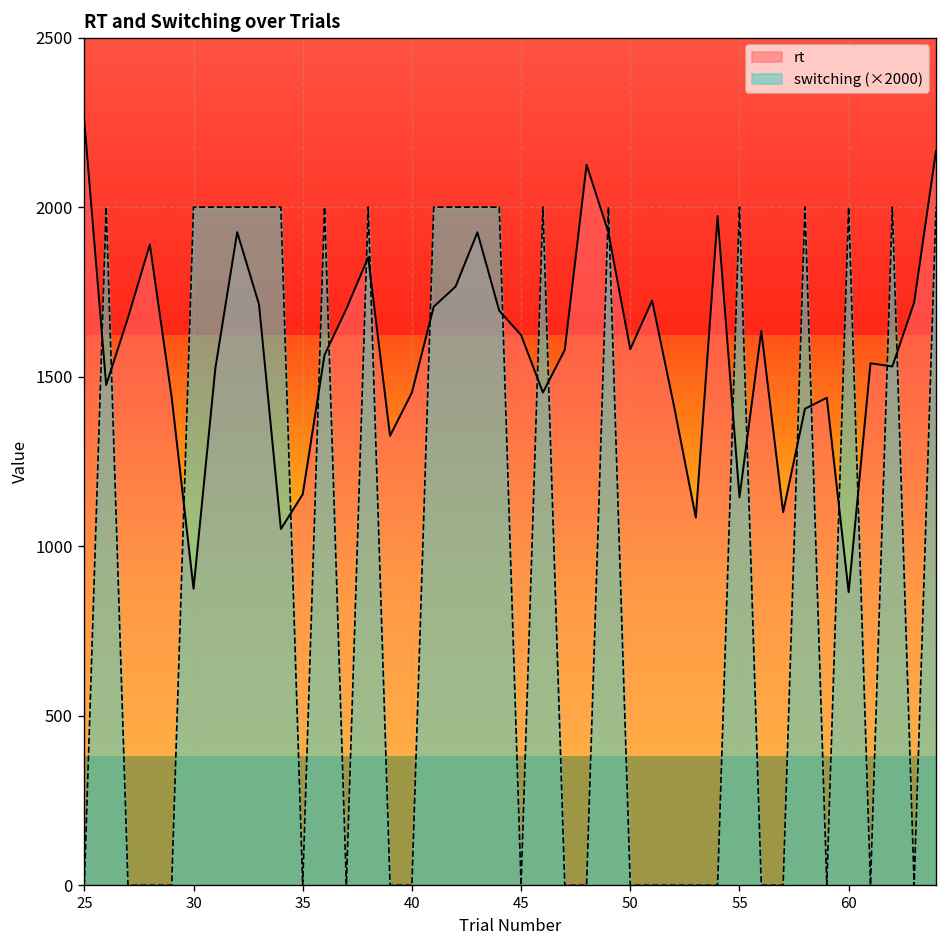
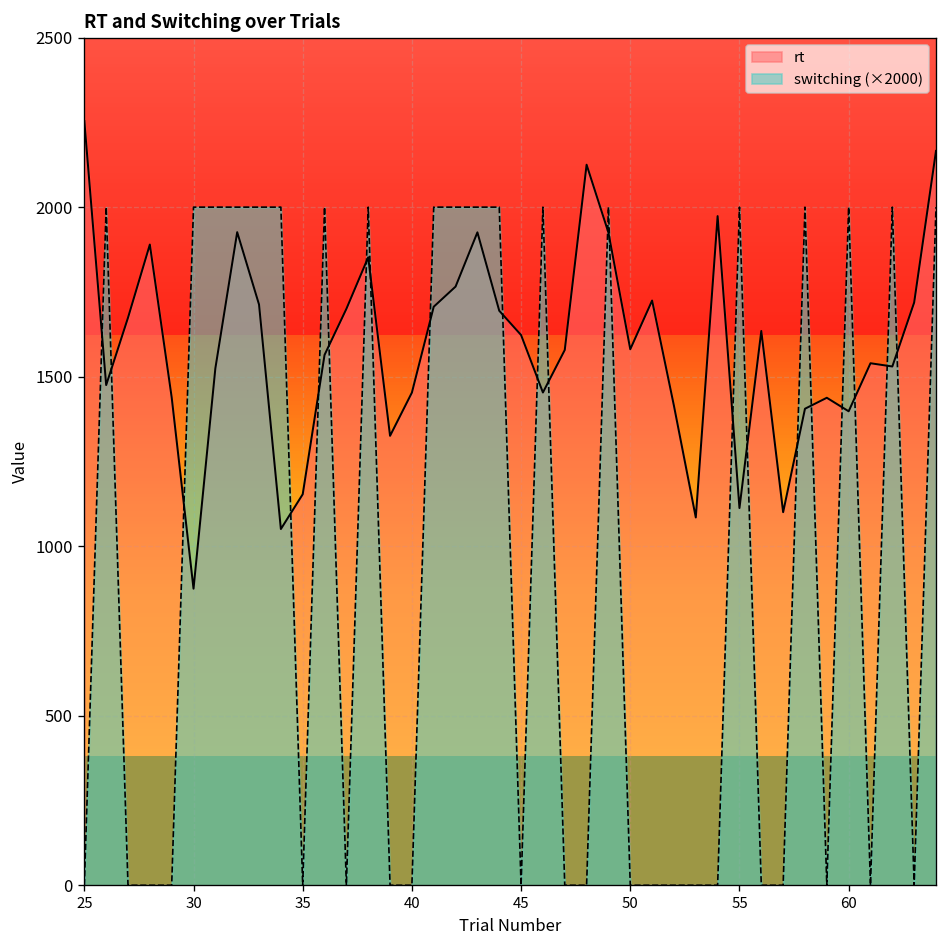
  {
    "rt": {
      "25": 2250,
      "30": 870,
      "35": 1150,
      "40": 1450,
      "45": 1620,
      "50": 1580,
-     "55": 1140,
-     "60": 860
+     "55": 1110,
+     "60": 1400
    },
    "switching (×2000)": {
      "25": 0,
      "30": 2000,
      "35": 0,
      "40": 0,
      "45": 0,
      "50": 0,
      "55": 2000,
      "60": 2000
    }
  }
